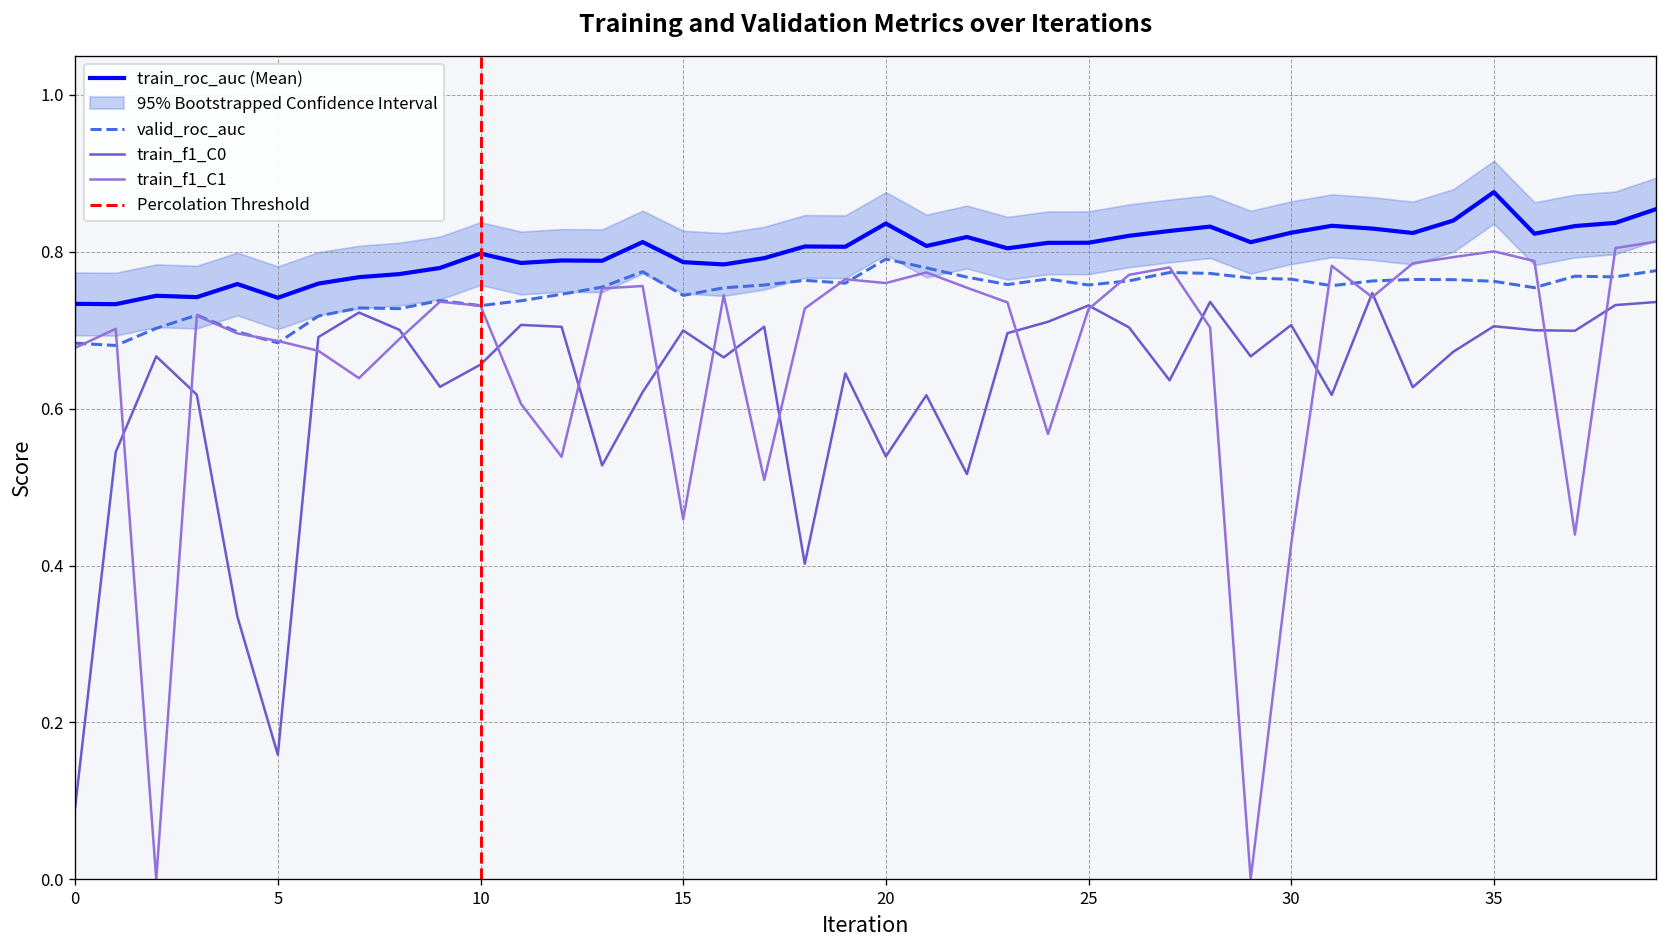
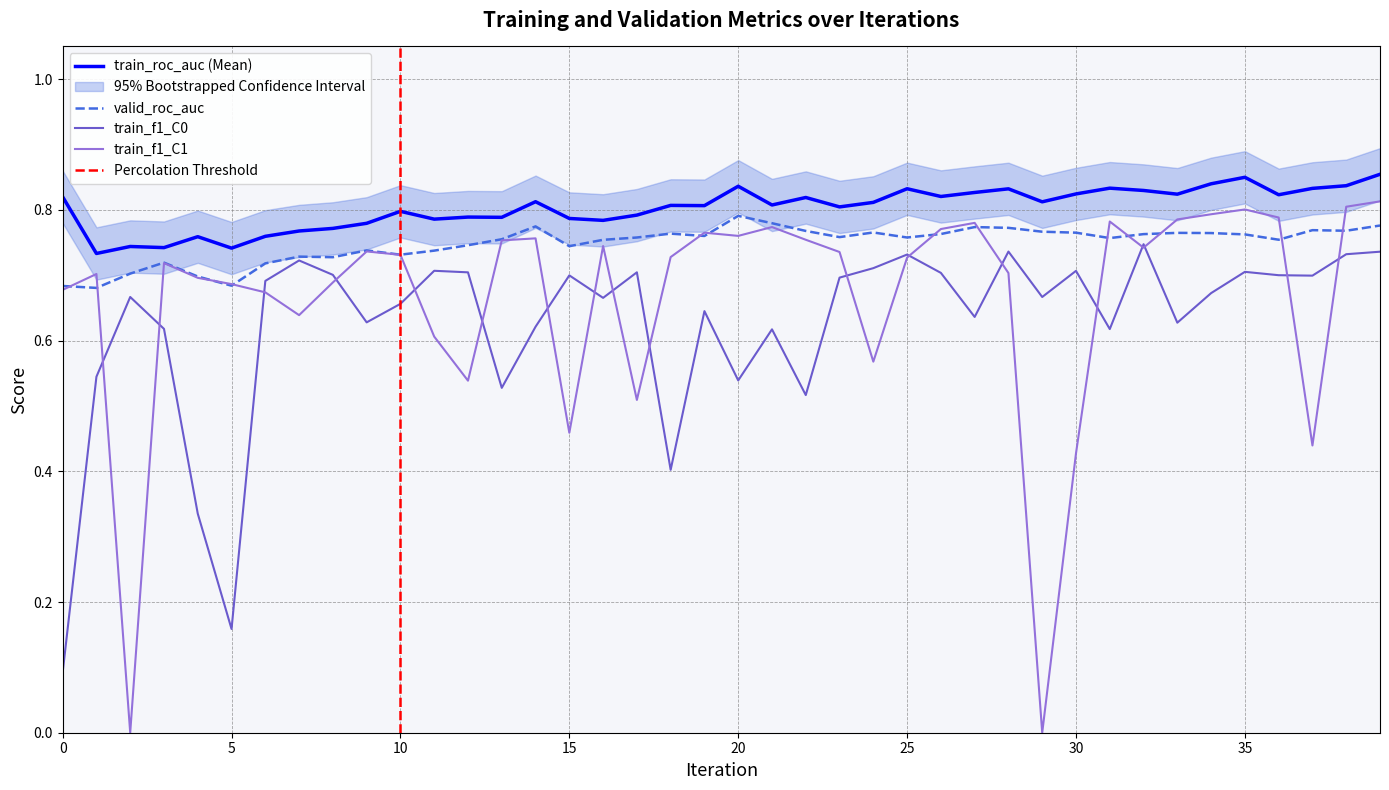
  {
    "train_roc_auc (Mean)": {
-     "0": 0.73,
+     "0": 0.82,
      "5": 0.74,
      "10": 0.80,
      "15": 0.79,
      "20": 0.84,
-     "25": 0.81,
+     "25": 0.83,
      "30": 0.82,
-     "35": 0.88
+     "35": 0.85
    }
  }
